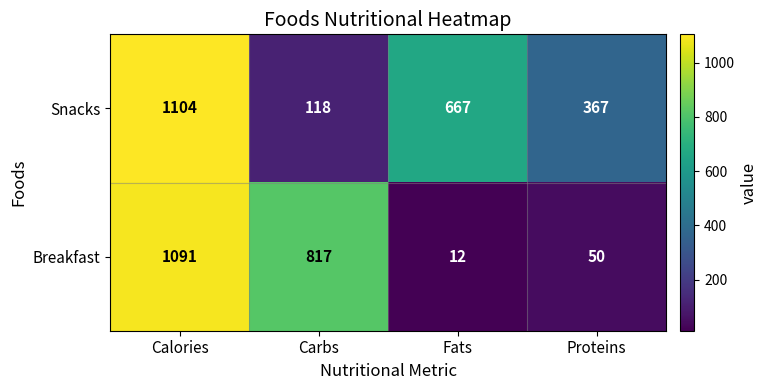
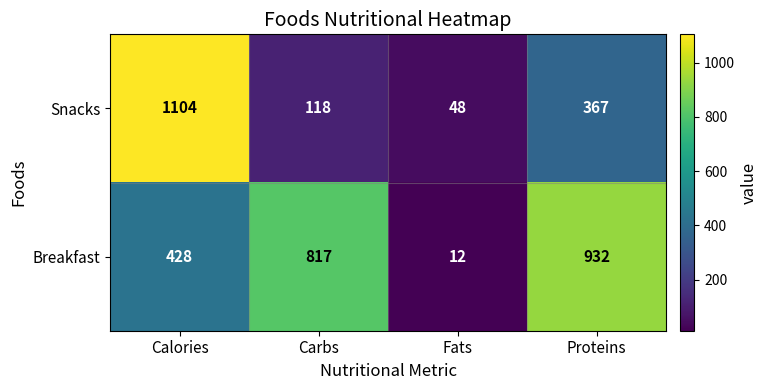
  {
    "Snacks": {
      "Calories": 1104,
      "Carbs": 118,
-     "Fats": 667,
+     "Fats": 48,
      "Proteins": 367
    },
    "Breakfast": {
-     "Calories": 1091,
+     "Calories": 428,
      "Carbs": 817,
      "Fats": 12,
-     "Proteins": 50
+     "Proteins": 932
    }
  }
